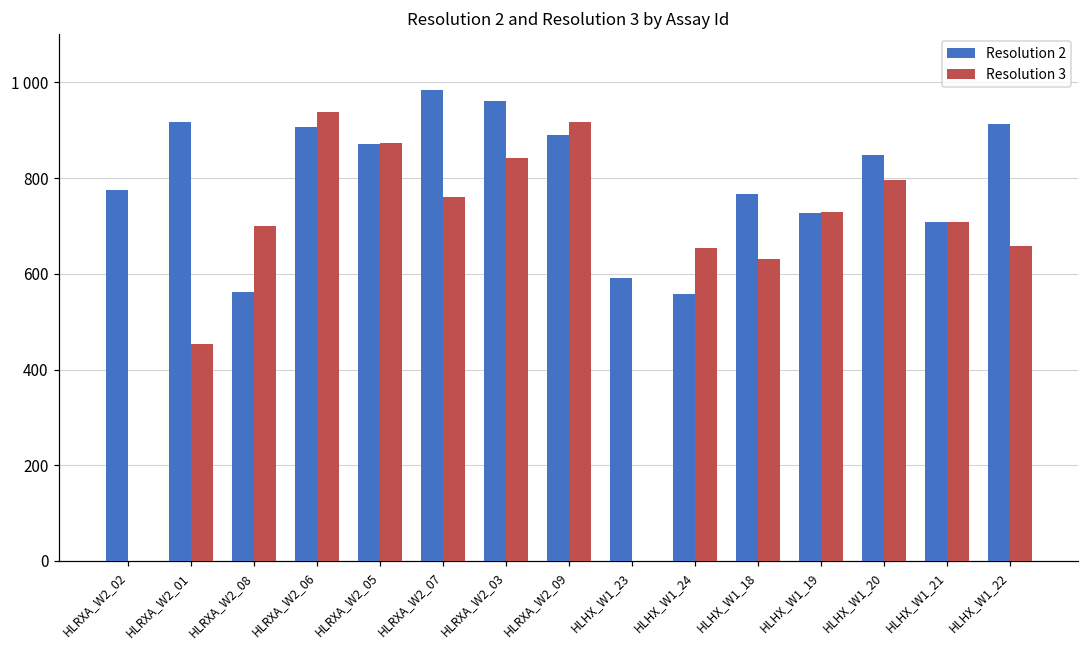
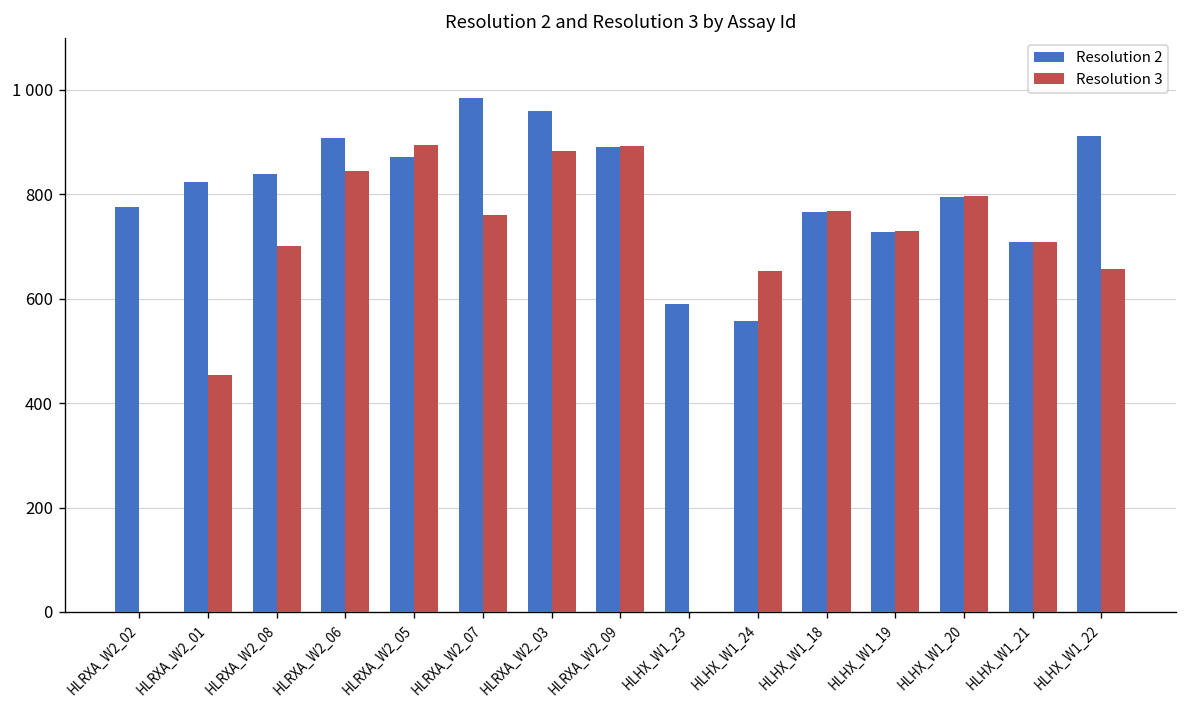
  {
    "Resolution 2": {
      "HLRXA_W2_02": 780,
-     "HLRXA_W2_01": 920,
-     "HLRXA_W2_08": 560,
+     "HLRXA_W2_01": 820,
+     "HLRXA_W2_08": 840,
      "HLRXA_W2_06": 910,
      "HLRXA_W2_05": 870,
      "HLRXA_W2_07": 980,
      "HLRXA_W2_03": 960,
      "HLRXA_W2_09": 890,
      "HLHX_W1_23": 590,
      "HLHX_W1_24": 560,
      "HLHX_W1_18": 770,
      "HLHX_W1_19": 730,
-     "HLHX_W1_20": 850,
+     "HLHX_W1_20": 790,
      "HLHX_W1_21": 710,
      "HLHX_W1_22": 910
    },
    "Resolution 3": {
      "HLRXA_W2_02": 0,
      "HLRXA_W2_01": 450,
      "HLRXA_W2_08": 700,
-     "HLRXA_W2_06": 940,
-     "HLRXA_W2_05": 870,
+     "HLRXA_W2_06": 840,
+     "HLRXA_W2_05": 890,
      "HLRXA_W2_07": 760,
-     "HLRXA_W2_03": 840,
-     "HLRXA_W2_09": 920,
+     "HLRXA_W2_03": 880,
+     "HLRXA_W2_09": 890,
      "HLHX_W1_23": 0,
      "HLHX_W1_24": 650,
-     "HLHX_W1_18": 630,
+     "HLHX_W1_18": 770,
      "HLHX_W1_19": 730,
      "HLHX_W1_20": 800,
      "HLHX_W1_21": 710,
      "HLHX_W1_22": 660
    }
  }
